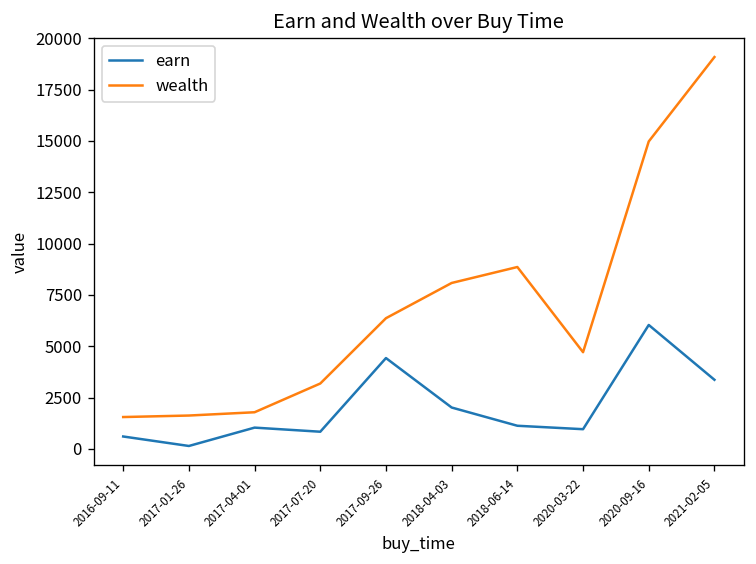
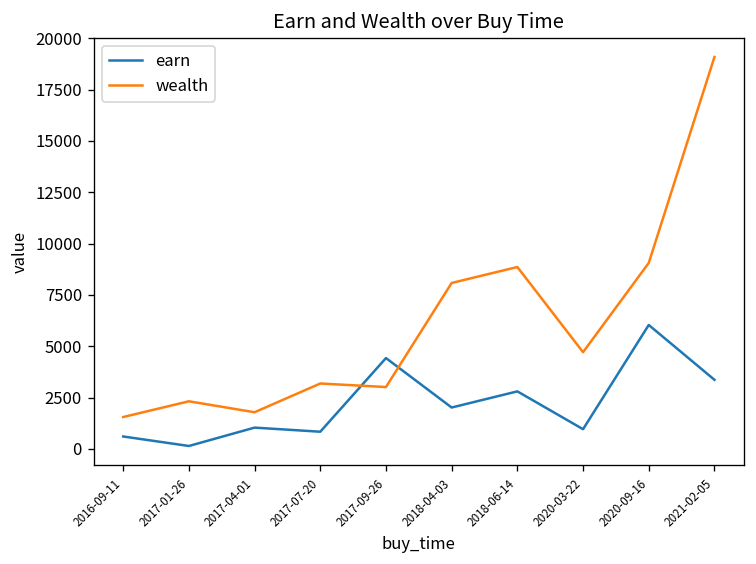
  {
    "earn": {
      "2016-09-11": 600,
      "2017-01-26": 100,
      "2017-04-01": 1000,
      "2017-07-20": 800,
      "2017-09-26": 4400,
      "2018-04-03": 2000,
-     "2018-06-14": 1100,
+     "2018-06-14": 2800,
      "2020-03-22": 1000,
      "2020-09-16": 6000,
      "2021-02-05": 3400
    },
    "wealth": {
      "2016-09-11": 1500,
-     "2017-01-26": 1600,
+     "2017-01-26": 2300,
      "2017-04-01": 1800,
      "2017-07-20": 3200,
-     "2017-09-26": 6400,
+     "2017-09-26": 3000,
      "2018-04-03": 8100,
      "2018-06-14": 8900,
      "2020-03-22": 4700,
-     "2020-09-16": 15000,
+     "2020-09-16": 9100,
      "2021-02-05": 19100
    }
  }
